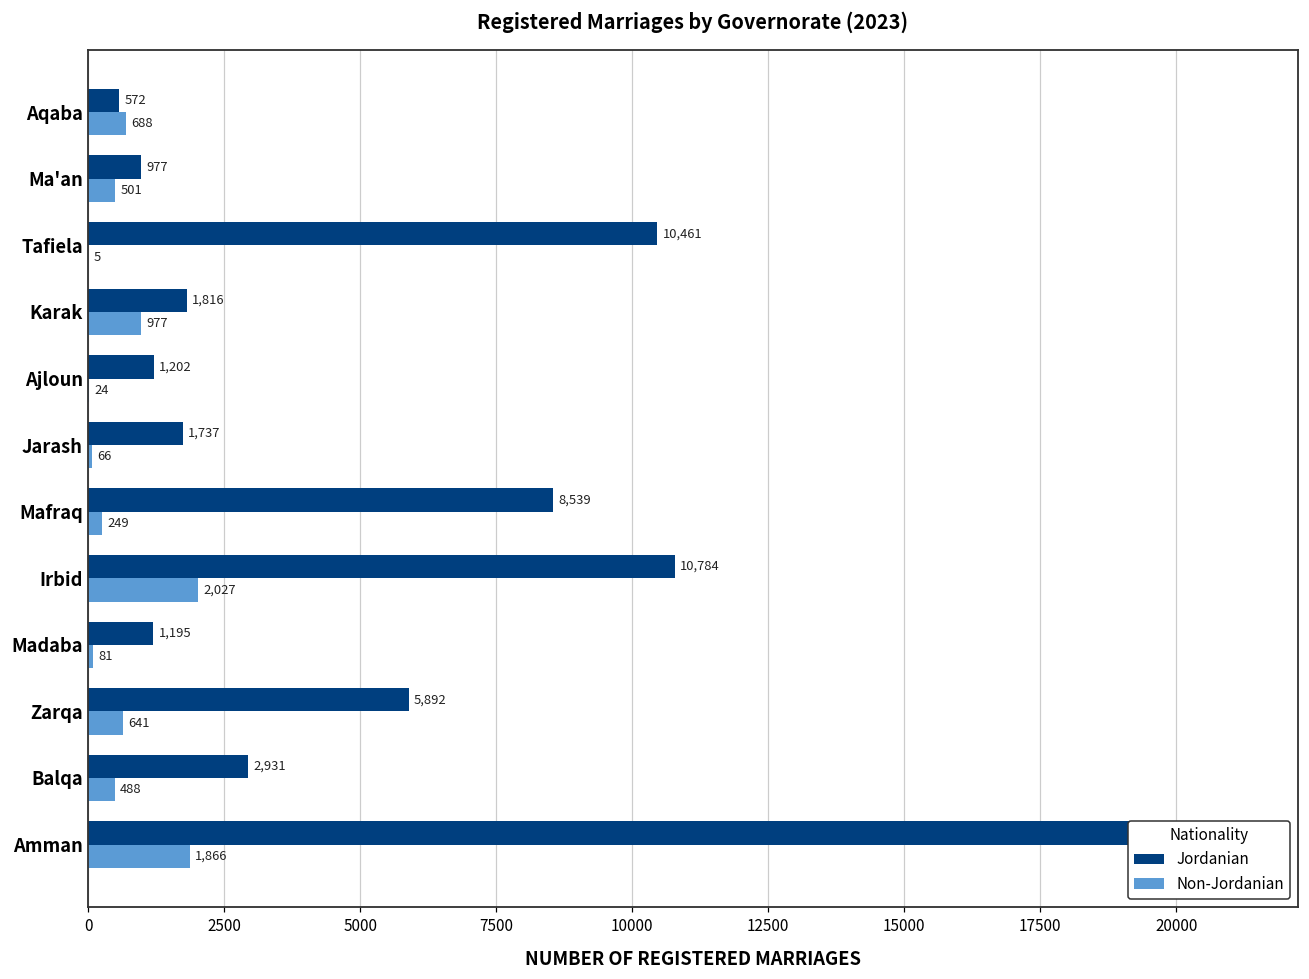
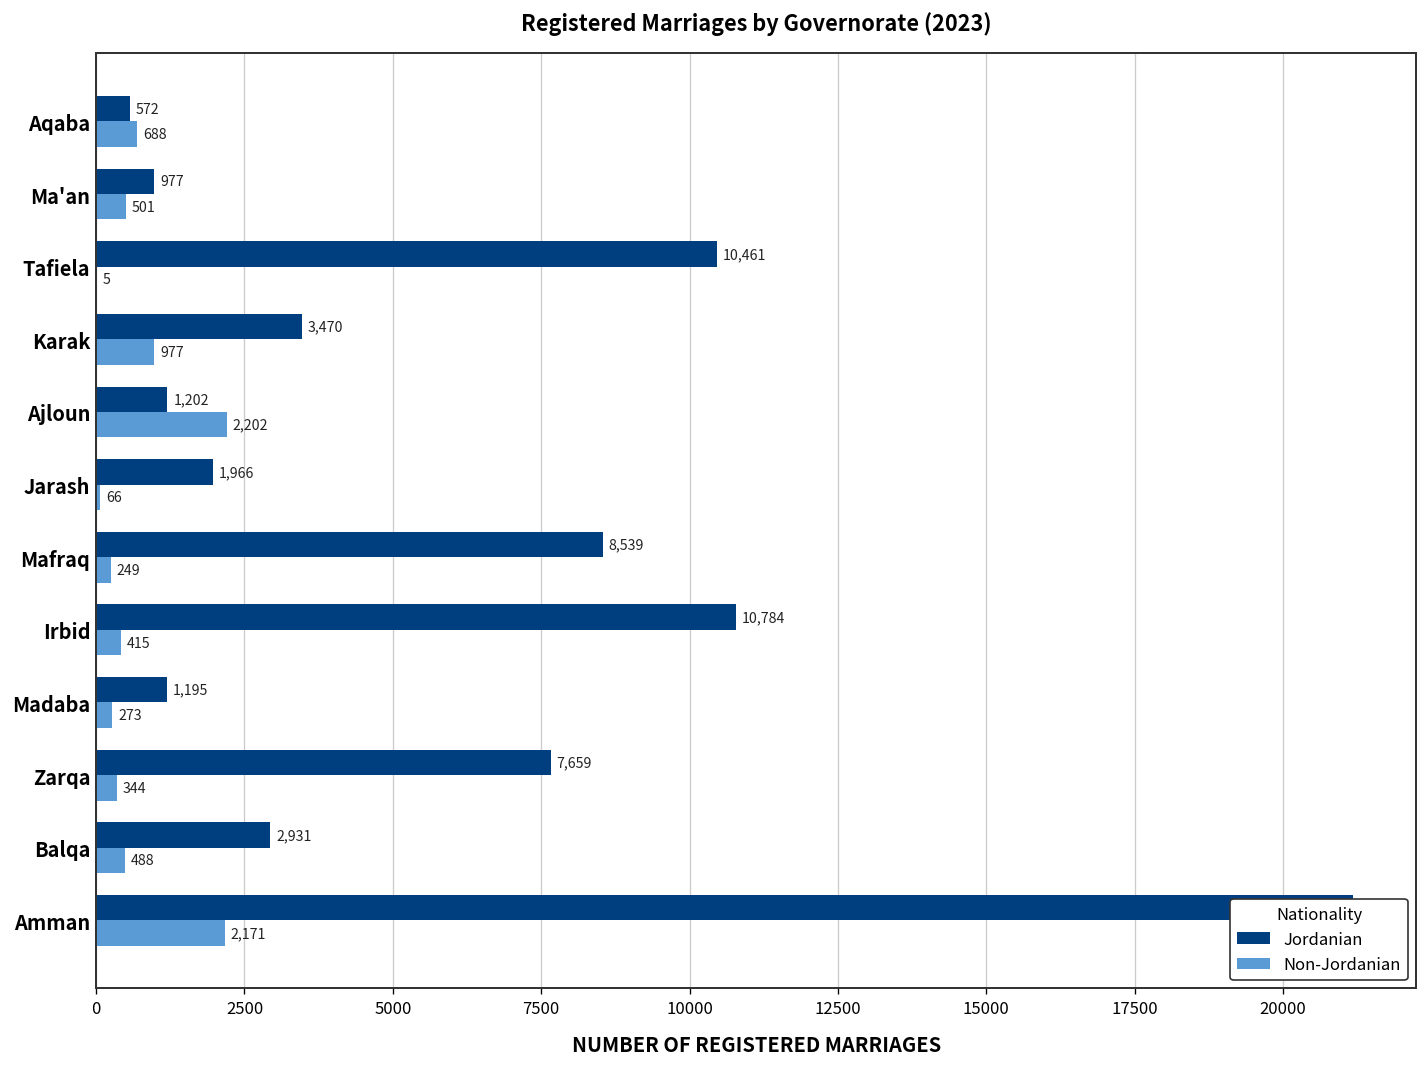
  {
    "Jordanian": {
      "Aqaba": "572",
      "Ma'an": "977",
      "Tafiela": "10,461",
-     "Karak": "1,816",
+     "Karak": "3,470",
      "Ajloun": "1,202",
-     "Jarash": "1,737",
+     "Jarash": "1,966",
      "Mafraq": "8,539",
      "Irbid": "10,784",
      "Madaba": "1,195",
-     "Zarqa": "5,892",
+     "Zarqa": "7,659",
      "Balqa": "2,931"
    },
    "Non-Jordanian": {
      "Aqaba": "688",
      "Ma'an": "501",
      "Tafiela": "5",
      "Karak": "977",
-     "Ajloun": "24",
+     "Ajloun": "2,202",
      "Jarash": "66",
      "Mafraq": "249",
-     "Irbid": "2,027",
-     "Madaba": "81",
-     "Zarqa": "641",
+     "Irbid": "415",
+     "Madaba": "273",
+     "Zarqa": "344",
      "Balqa": "488",
-     "Amman": "1,866"
+     "Amman": "2,171"
    }
  }
